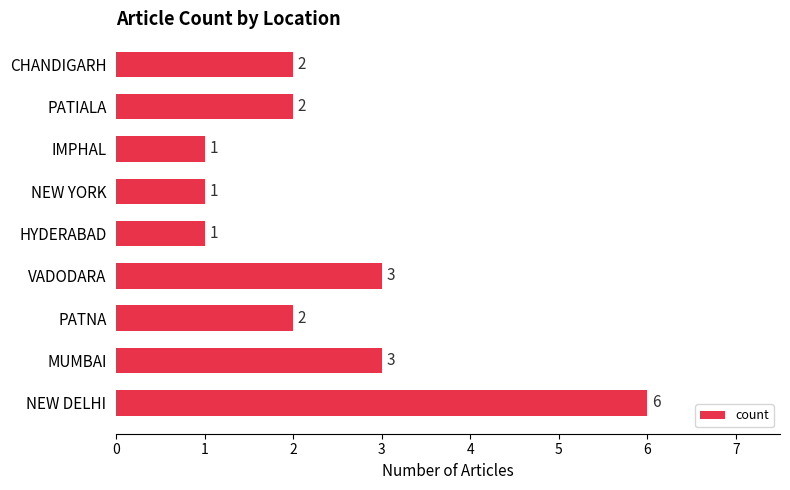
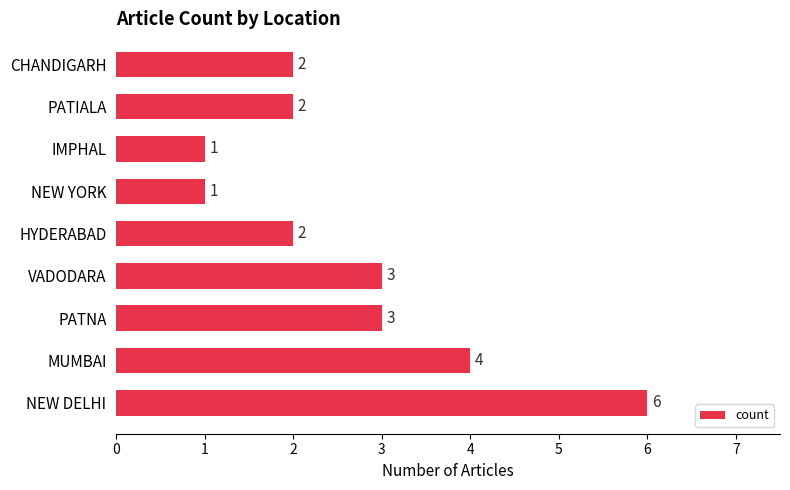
  {
    "CHANDIGARH": 2,
    "PATIALA": 2,
    "IMPHAL": 1,
    "NEW YORK": 1,
-   "HYDERABAD": 1,
+   "HYDERABAD": 2,
    "VADODARA": 3,
-   "PATNA": 2,
-   "MUMBAI": 3,
+   "PATNA": 3,
+   "MUMBAI": 4,
    "NEW DELHI": 6
  }
